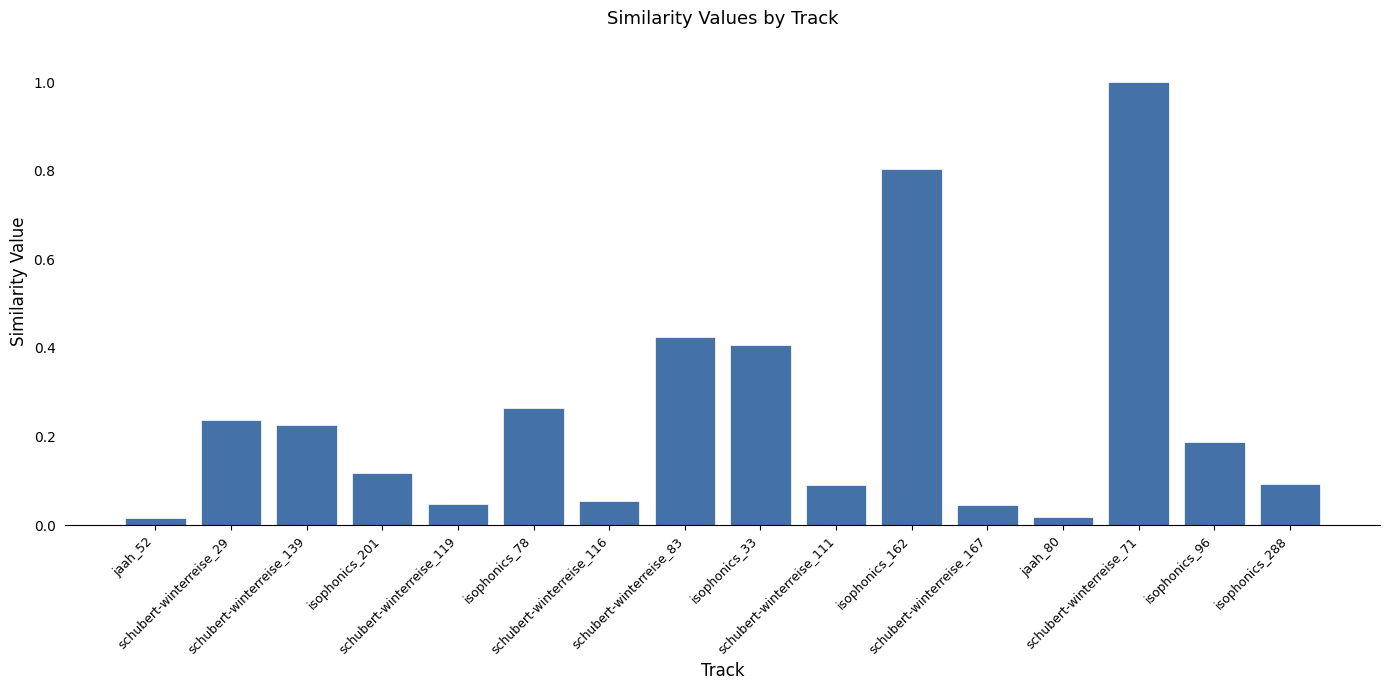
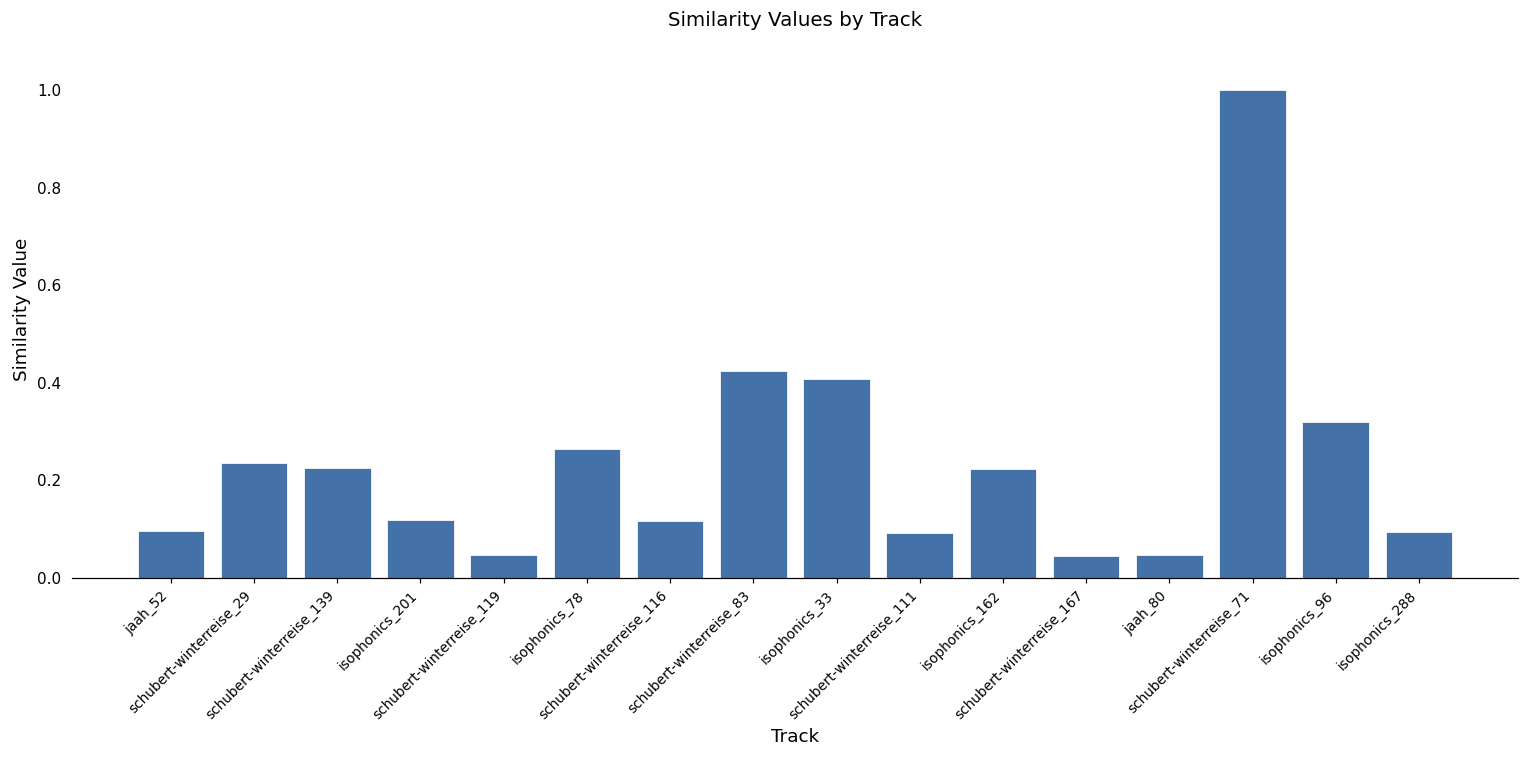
  {
-   "jaah_52": 0.02,
+   "jaah_52": 0.10,
    "schubert-winterreise_29": 0.24,
    "schubert-winterreise_139": 0.23,
    "isophonics_201": 0.12,
    "schubert-winterreise_119": 0.05,
    "isophonics_78": 0.26,
-   "schubert-winterreise_116": 0.06,
+   "schubert-winterreise_116": 0.12,
    "schubert-winterreise_83": 0.43,
    "isophonics_33": 0.41,
    "schubert-winterreise_111": 0.09,
-   "isophonics_162": 0.80,
+   "isophonics_162": 0.22,
    "schubert-winterreise_167": 0.04,
-   "jaah_80": 0.02,
+   "jaah_80": 0.05,
    "schubert-winterreise_71": 1.00,
-   "isophonics_96": 0.19,
+   "isophonics_96": 0.32,
    "isophonics_288": 0.09
  }
